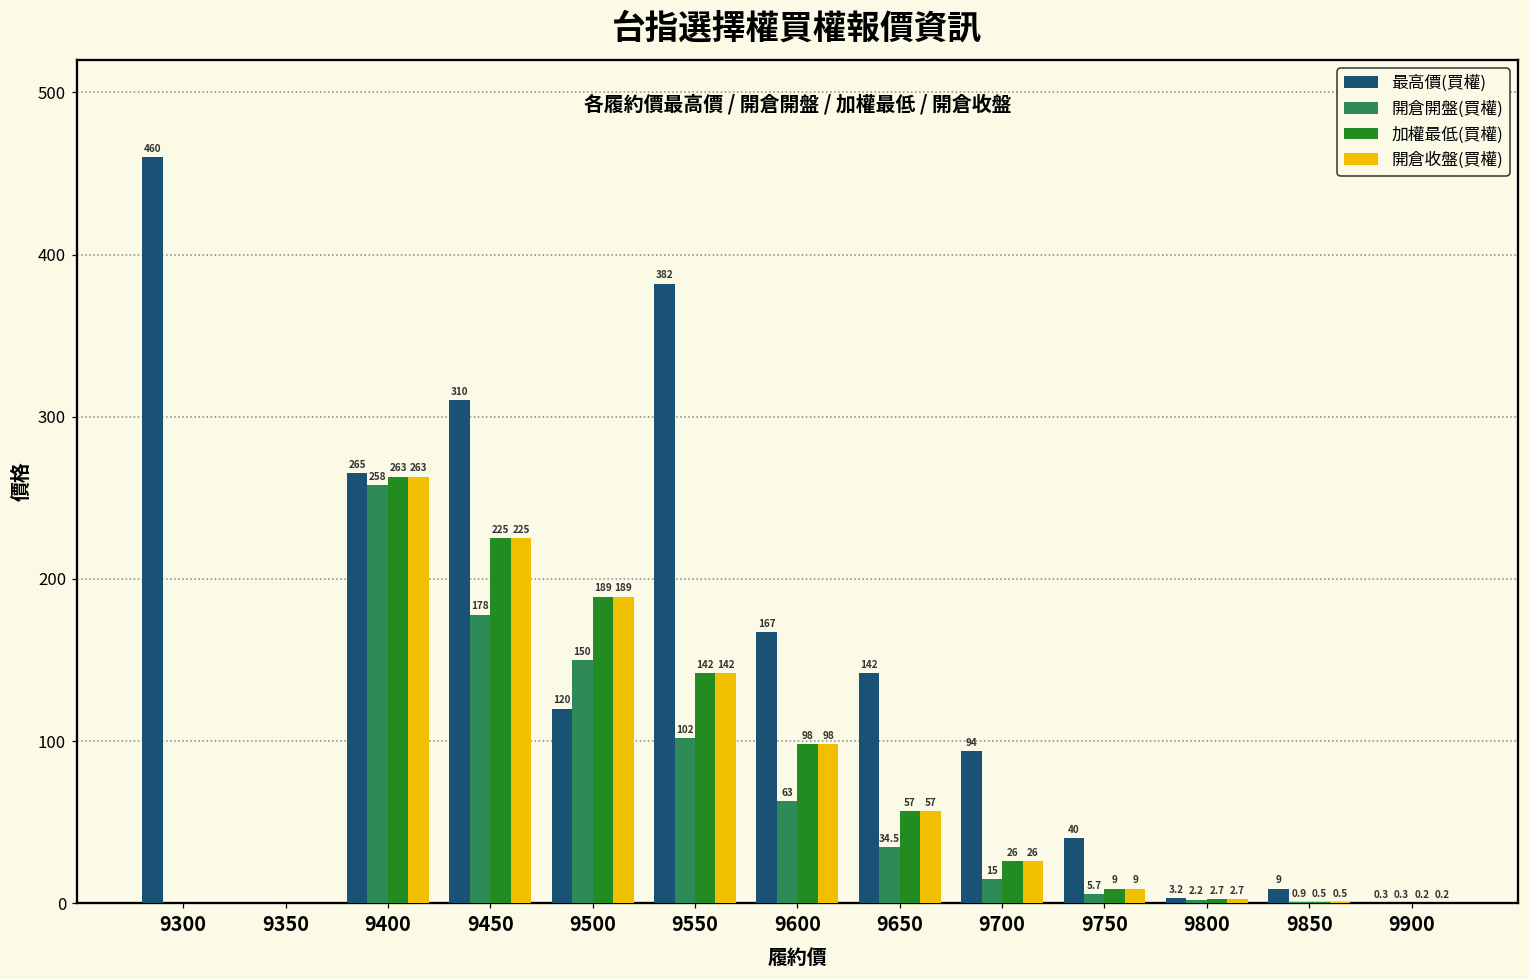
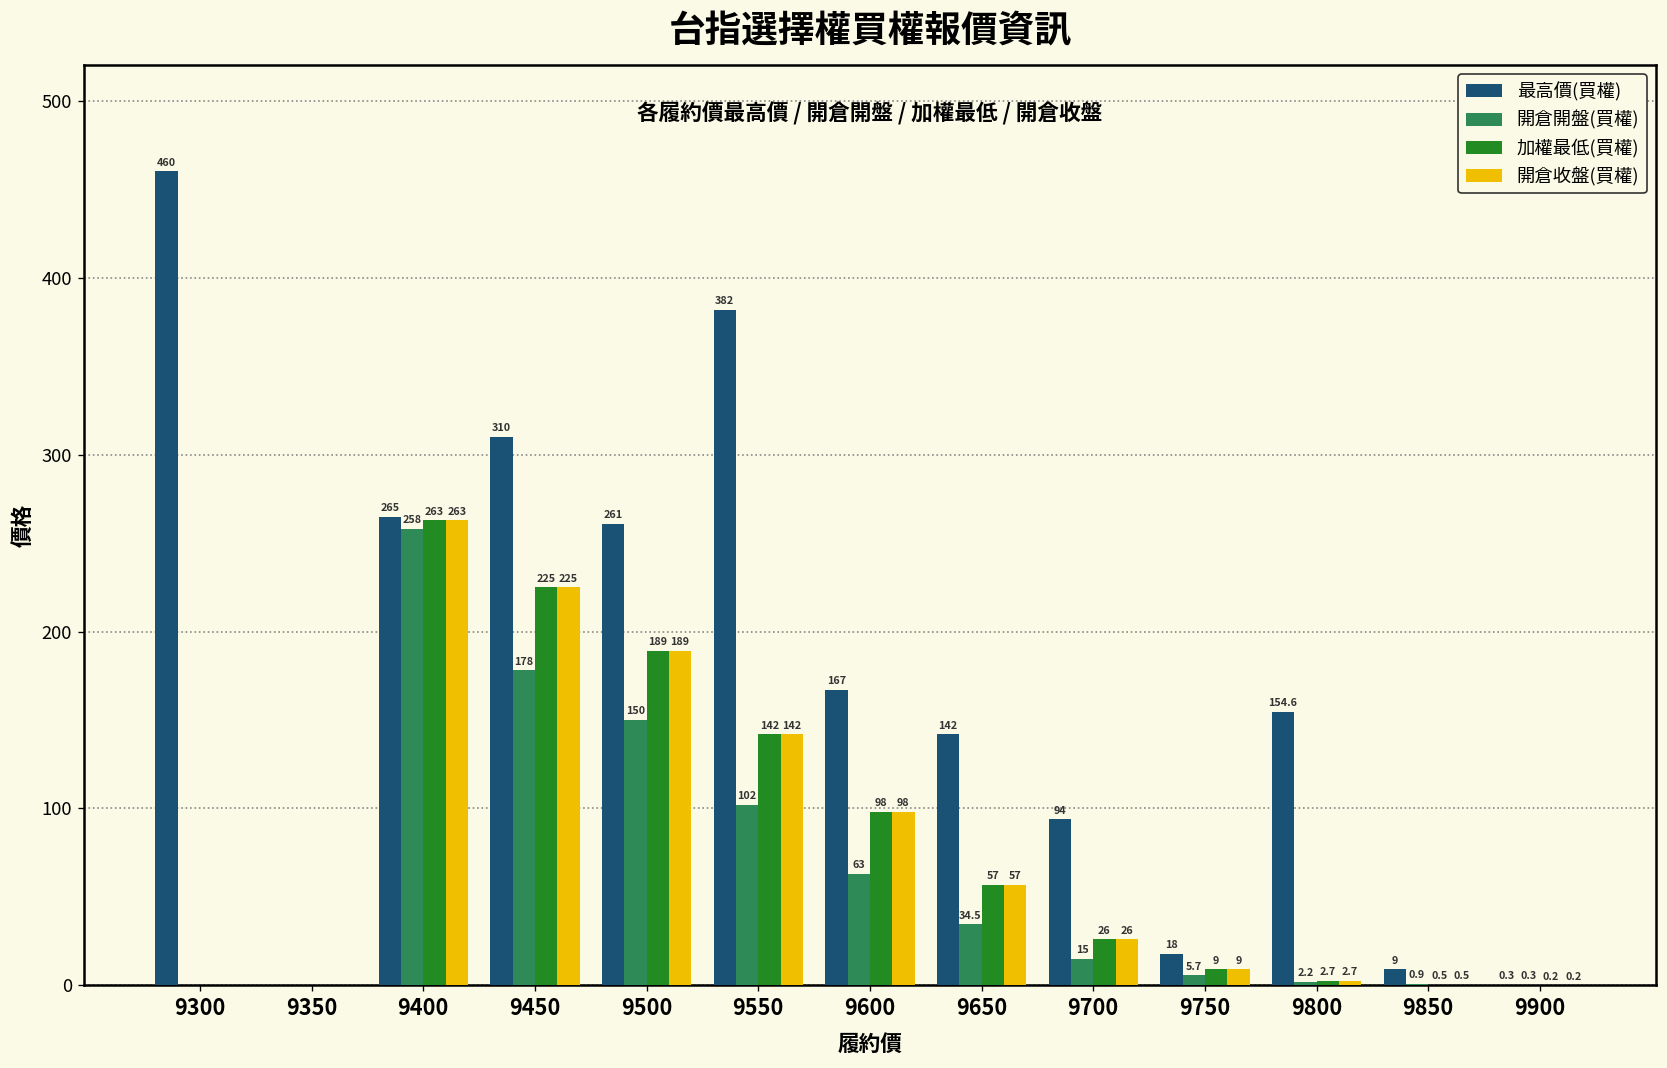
  {
    "最高價(買權)": {
      "9300": 460,
      "9400": 265,
      "9450": 310,
-     "9500": 120,
+     "9500": 261,
      "9550": 382,
      "9600": 167,
      "9650": 142,
      "9700": 94,
-     "9750": 40,
-     "9800": 3.2,
+     "9750": 18,
+     "9800": 154.6,
      "9850": 9,
      "9900": 0.3
    },
    "開倉收盤(買權)": {
      "9400": 263,
      "9450": 225,
      "9500": 189,
      "9550": 142,
      "9600": 98,
      "9650": 57,
      "9700": 26,
      "9750": 9,
      "9800": 2.7,
      "9850": 0.5,
      "9900": 0.2
    }
  }
